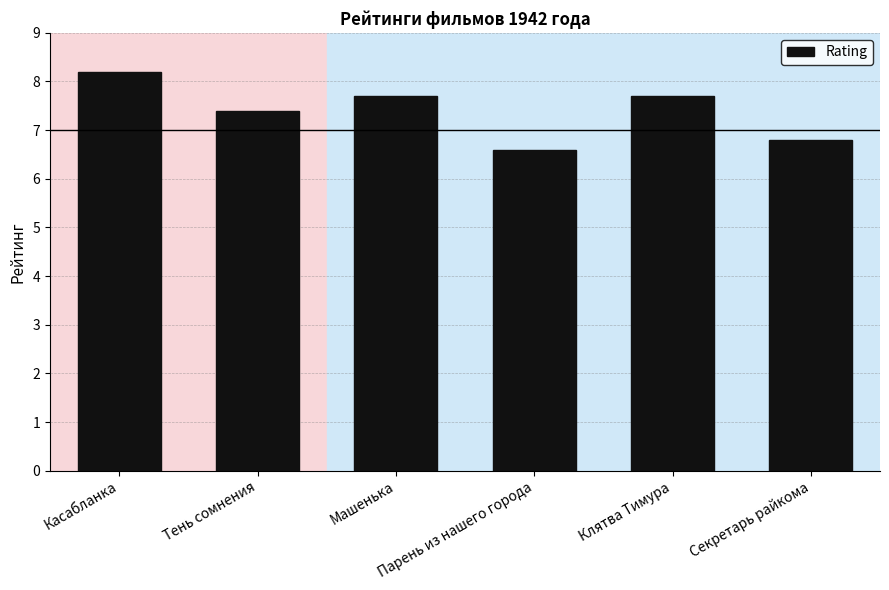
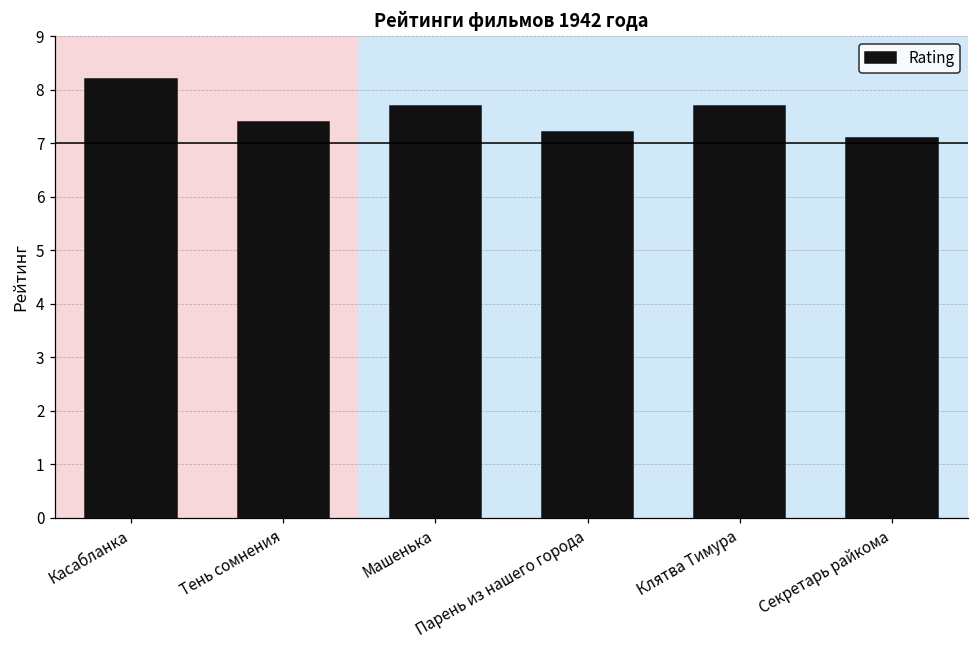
  {
    "Касабланка": 8.2,
    "Тень сомнения": 7.4,
    "Машенька": 7.7,
-   "Парень из нашего города": 6.6,
+   "Парень из нашего города": 7.2,
    "Клятва Тимура": 7.7,
-   "Секретарь райкома": 6.8
+   "Секретарь райкома": 7.1
  }
